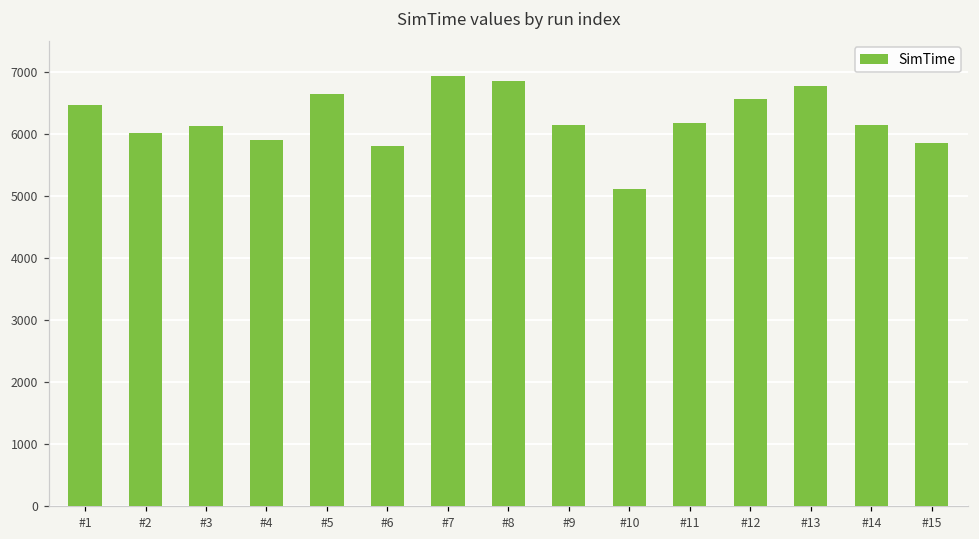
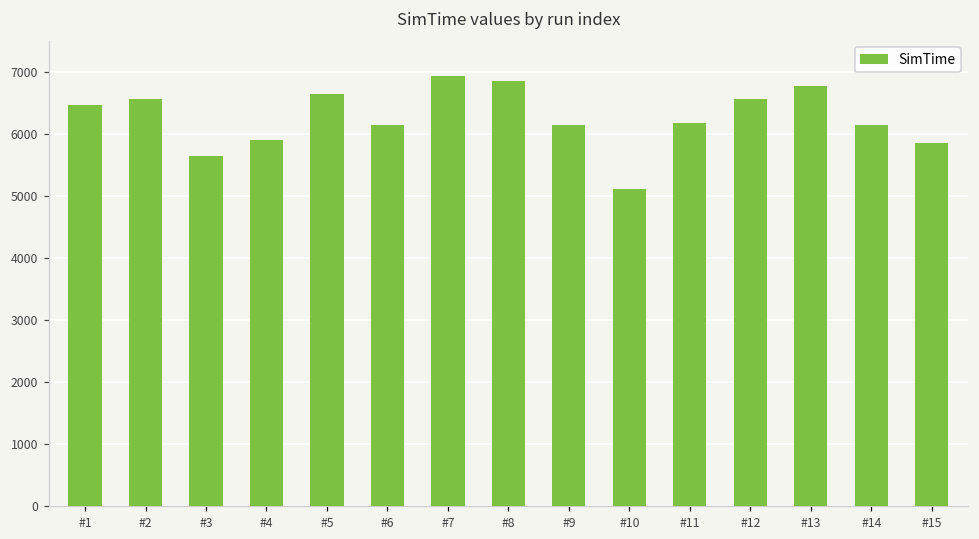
  {
    "#1": 6500,
-   "#2": 6000,
-   "#3": 6100,
+   "#2": 6600,
+   "#3": 5600,
    "#4": 5900,
    "#5": 6600,
-   "#6": 5800,
+   "#6": 6100,
    "#7": 6900,
    "#8": 6900,
    "#9": 6100,
    "#10": 5100,
    "#11": 6200,
    "#12": 6600,
    "#13": 6800,
    "#14": 6100,
    "#15": 5900
  }
